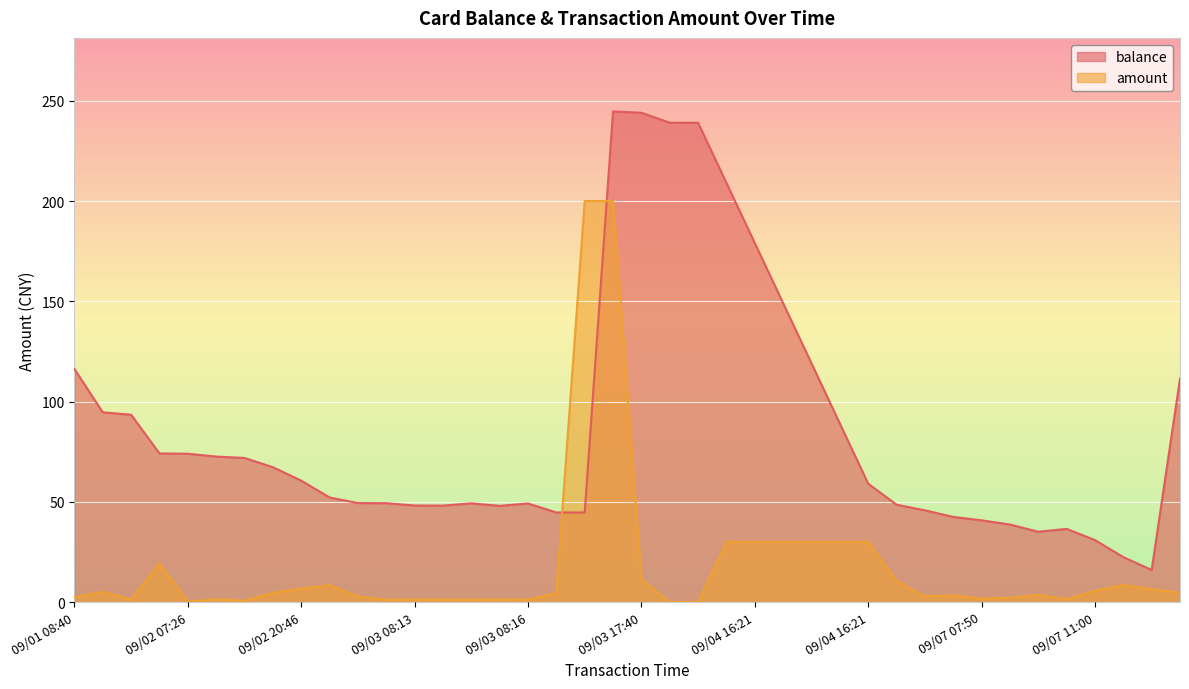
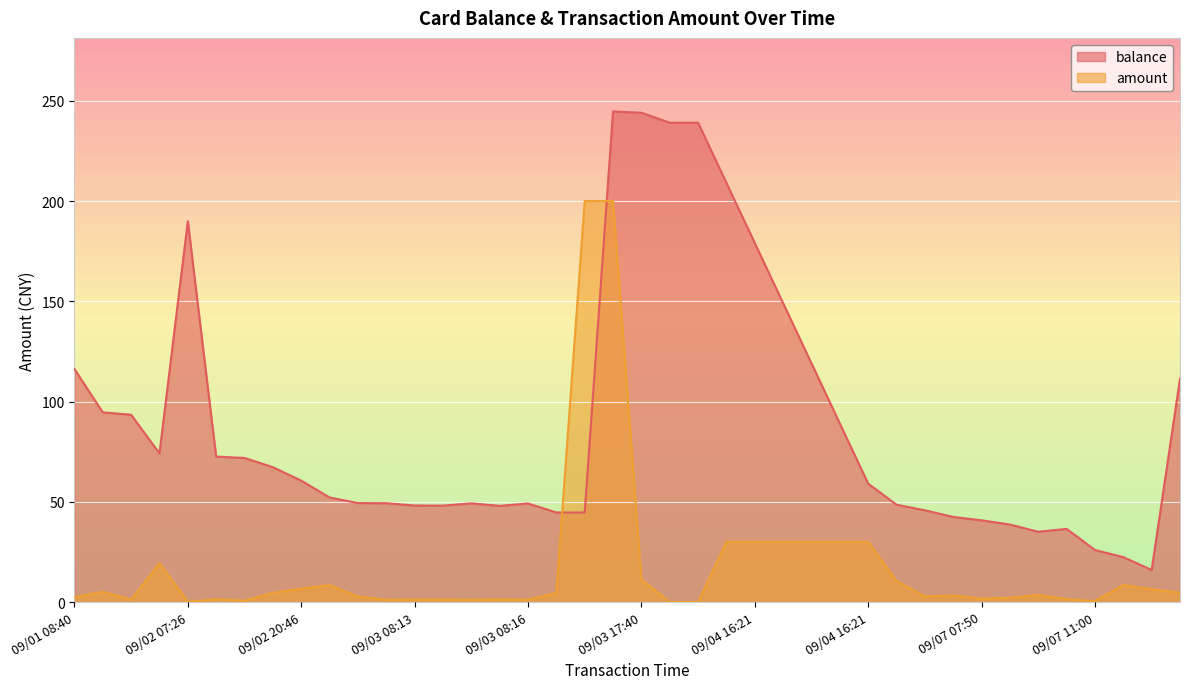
  {
    "balance": {
      "09/01 08:40": 116,
-     "09/02 07:26": 74,
+     "09/02 07:26": 190,
      "09/03 17:40": 244,
      "09/07 07:50": 41,
-     "09/07 11:00": 31
+     "09/07 11:00": 26
    },
    "amount": {
      "09/01 08:40": 2,
      "09/02 07:26": 0,
      "09/03 17:40": 11,
      "09/07 07:50": 2,
-     "09/07 11:00": 6
+     "09/07 11:00": 1
    }
  }
